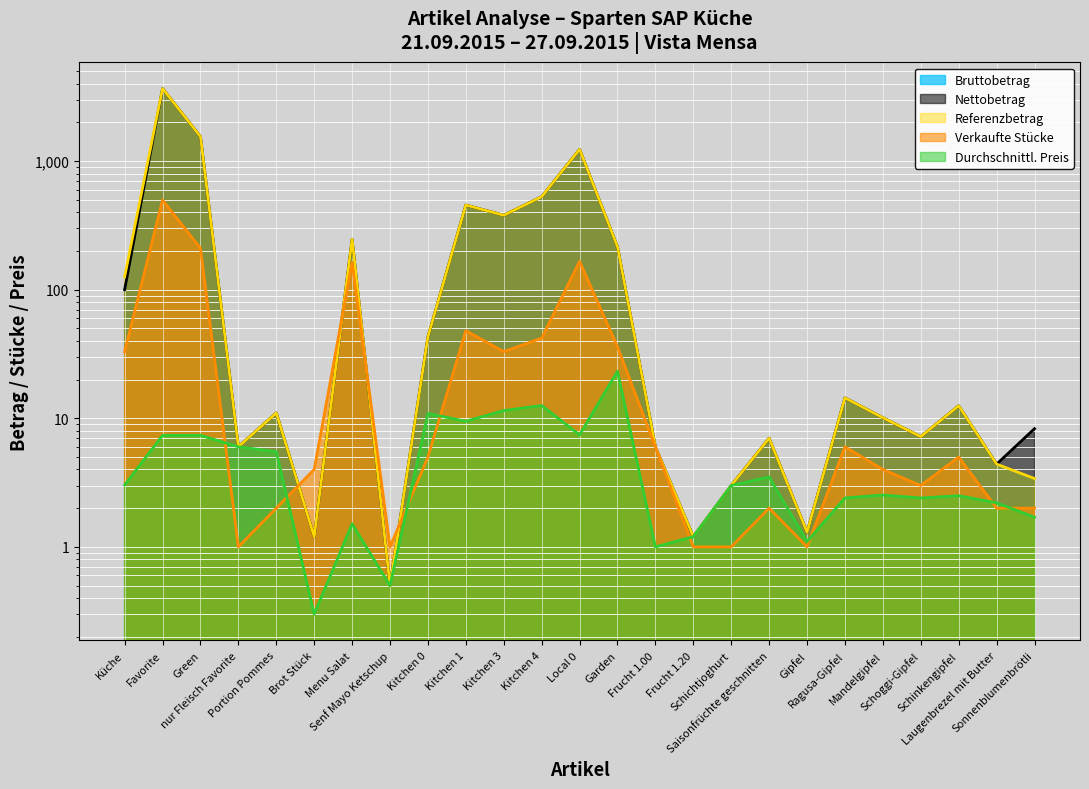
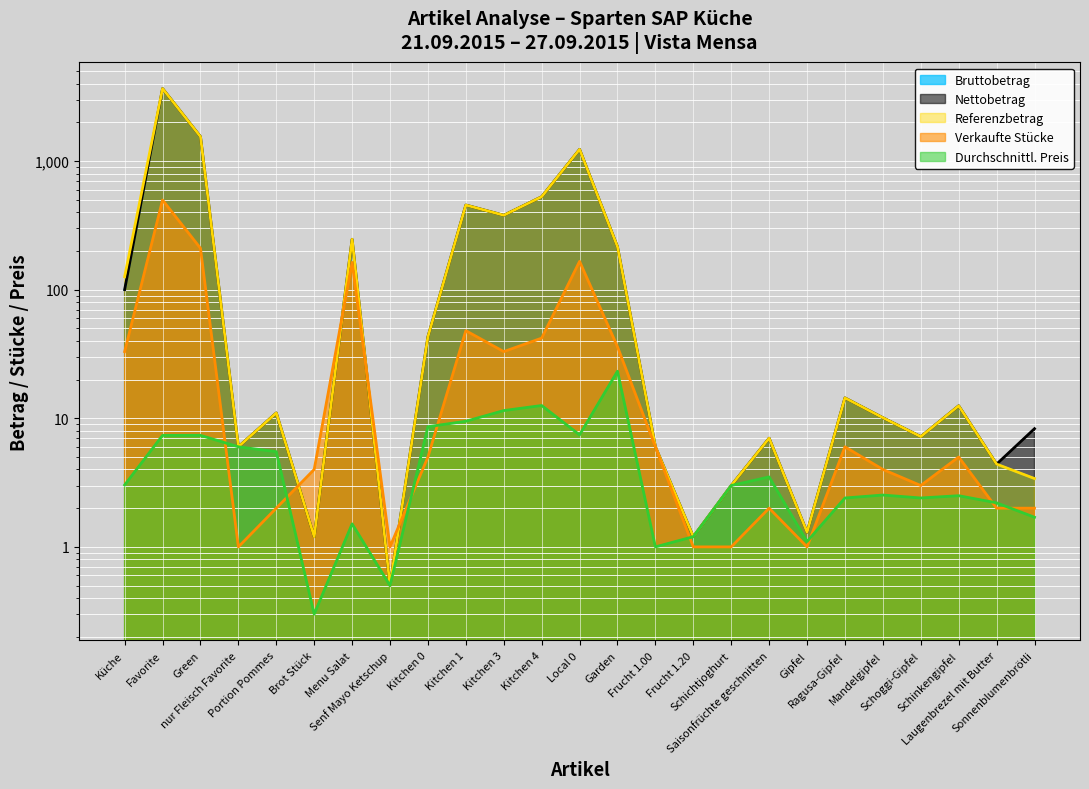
  {
    "Nettobetrag": {
      "Sonnenblumenbrötli": 8
    },
    "Referenzbetrag": {
      "Küche": 130
    },
    "Verkaufte Stücke": {
      "Küche": 33,
      "Favorite": 500,
      "Green": 210,
      "nur Fleisch Favorite": 1,
      "Portion Pommes": 2,
      "Brot Stück": 4,
      "Menu Salat": 160,
      "Senf Mayo Ketschup": 1,
      "Kitchen 0": 5,
      "Kitchen 1": 48,
      "Kitchen 3": 33,
      "Kitchen 4": 42,
      "Local 0": 170,
      "Garden": 36,
      "Frucht 1.20": 1,
      "Schichtjoghurt": 1,
      "Saisonfrüchte geschnitten": 2,
      "Gipfel": 1,
      "Ragusa-Gipfel": 6,
      "Mandelgipfel": 4,
      "Schoggi-Gipfel": 3,
      "Schinkengipfel": 5,
      "Laugenbrezel mit Butter": 2,
      "Sonnenblumenbrötli": 2
    },
    "Durchschnittl. Preis": {
      "Küche": 3,
      "Favorite": 7,
      "Green": 7,
      "Portion Pommes": 5.5,
      "Brot Stück": 0.30,
      "Menu Salat": 1.5,
-     "Kitchen 0": 11,
+     "Kitchen 0": 9,
      "Kitchen 1": 9,
      "Kitchen 3": 11,
      "Kitchen 4": 13,
      "Local 0": 7,
      "Garden": 23,
      "Frucht 1.00": 1,
      "Saisonfrüchte geschnitten": 3.5,
      "Gipfel": 1.1,
      "Ragusa-Gipfel": 2.4,
      "Mandelgipfel": 2.5,
      "Schoggi-Gipfel": 2.4,
      "Schinkengipfel": 2.5,
      "Laugenbrezel mit Butter": 2.2,
      "Sonnenblumenbrötli": 1.7
    }
  }
